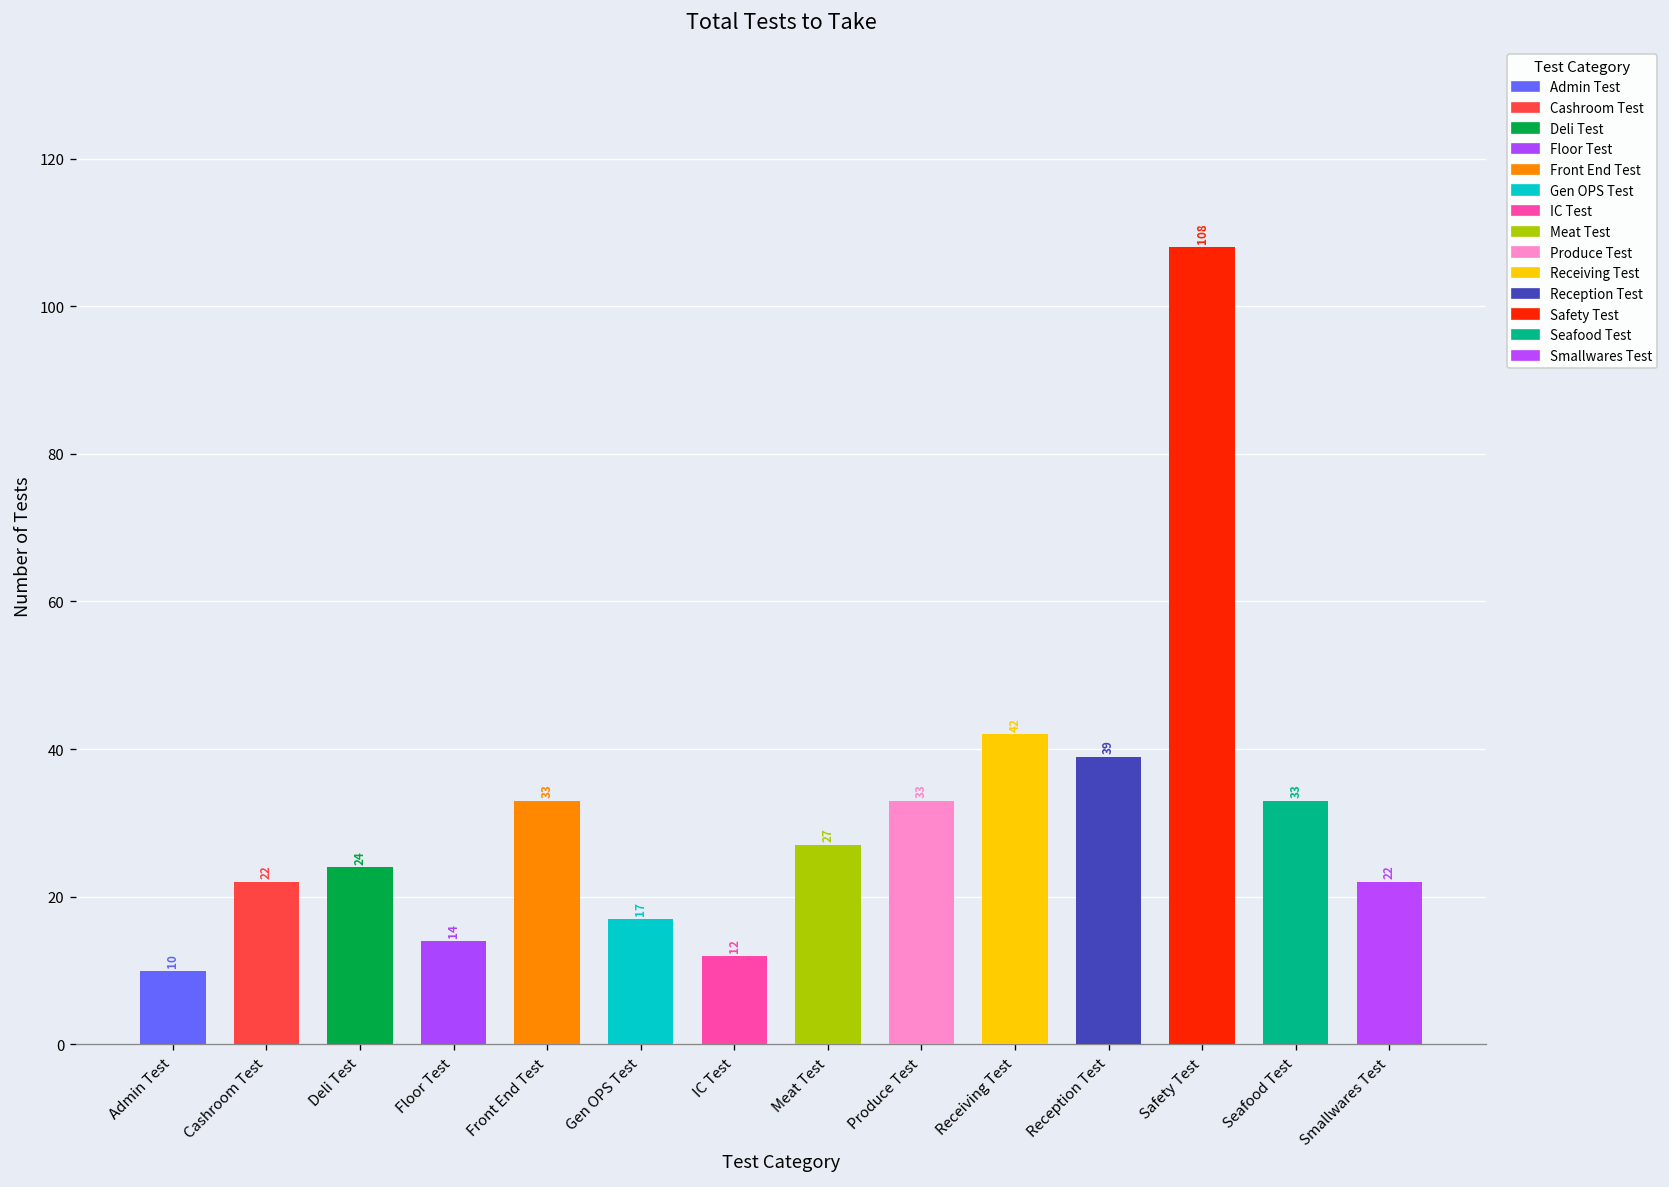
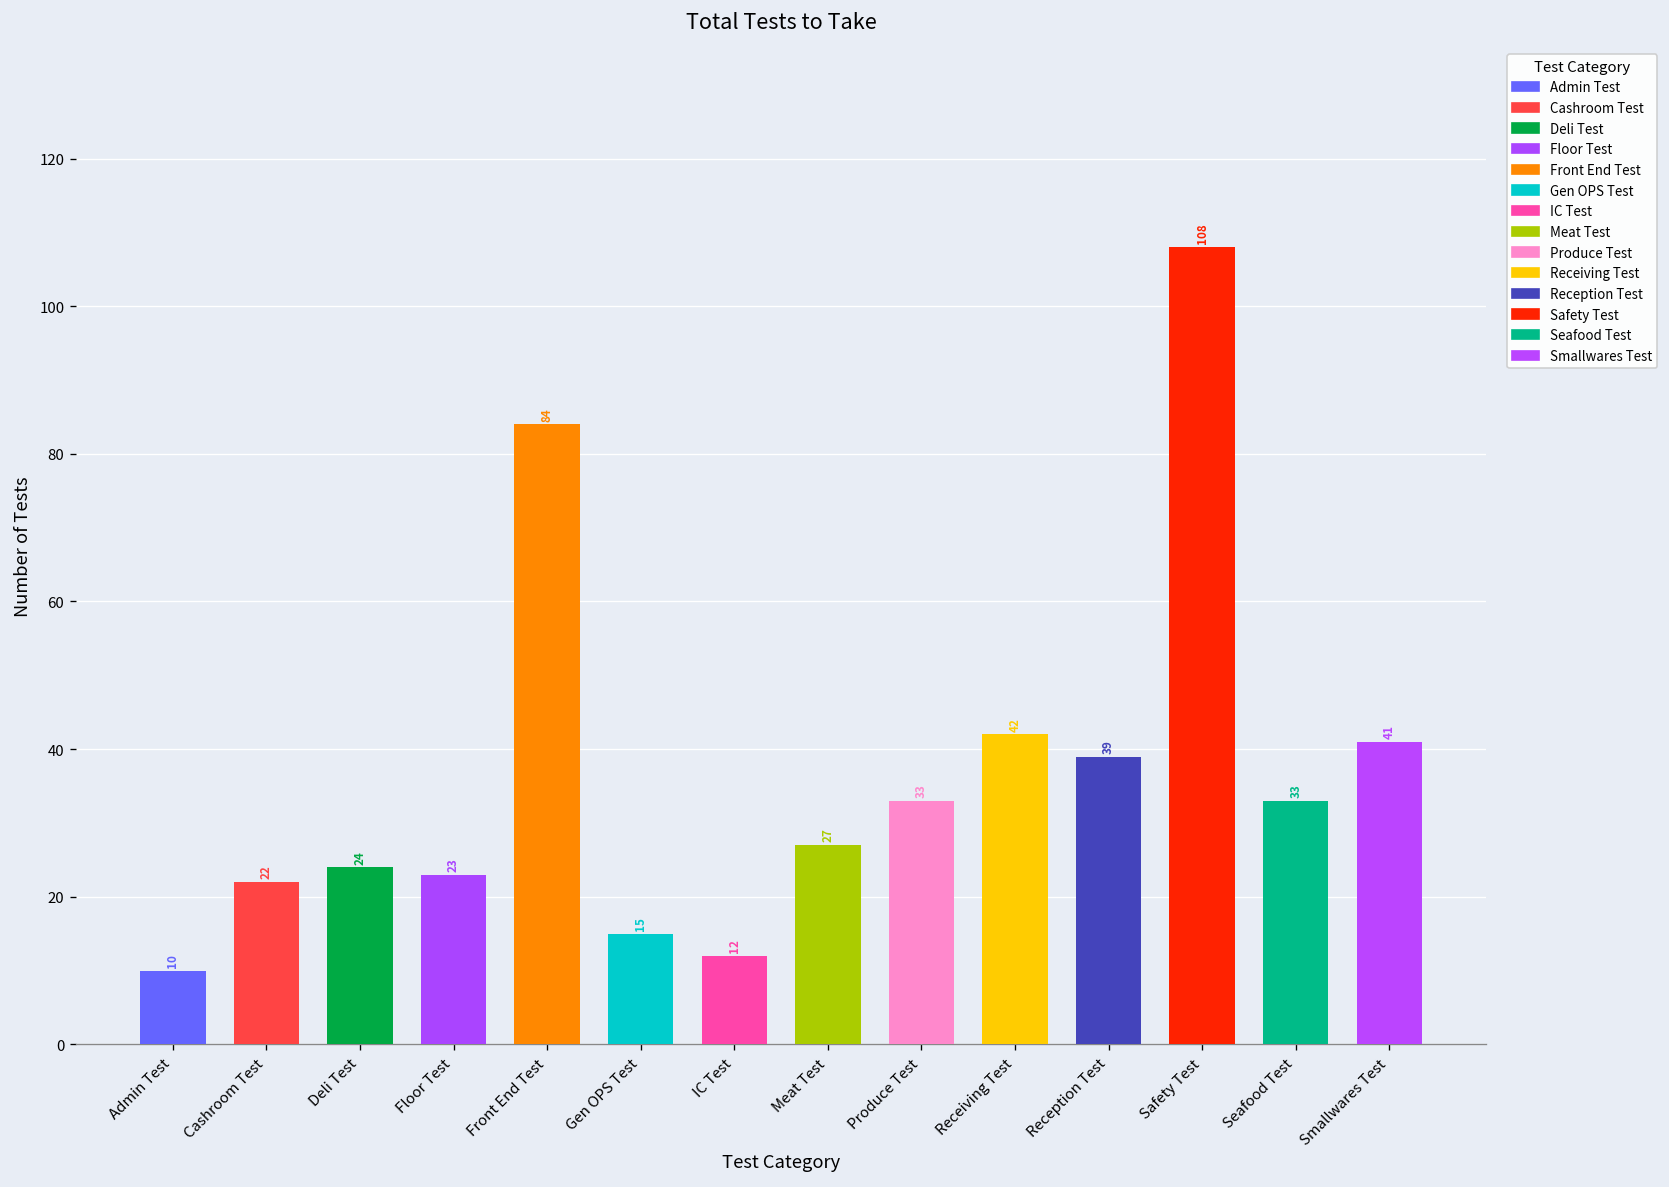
  {
    "Admin Test": 10,
    "Cashroom Test": 22,
    "Deli Test": 24,
-   "Floor Test": 14,
-   "Front End Test": 33,
-   "Gen OPS Test": 17,
+   "Floor Test": 23,
+   "Front End Test": 84,
+   "Gen OPS Test": 15,
    "IC Test": 12,
    "Meat Test": 27,
    "Produce Test": 33,
    "Receiving Test": 42,
    "Reception Test": 39,
    "Safety Test": 108,
    "Seafood Test": 33,
-   "Smallwares Test": 22
+   "Smallwares Test": 41
  }
